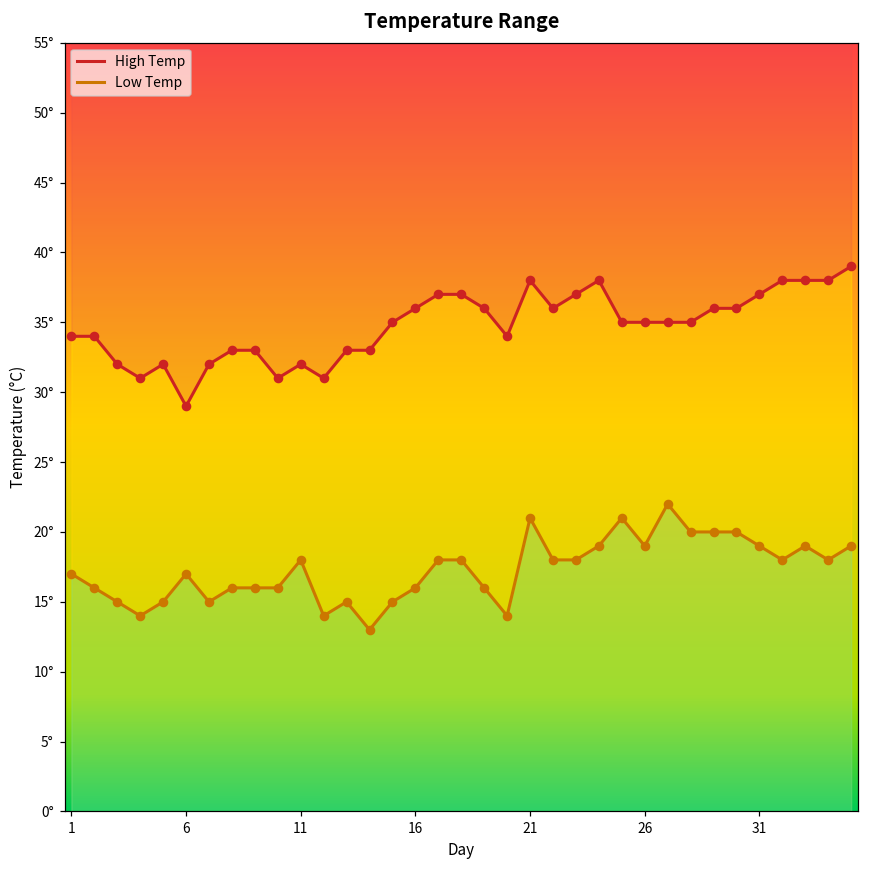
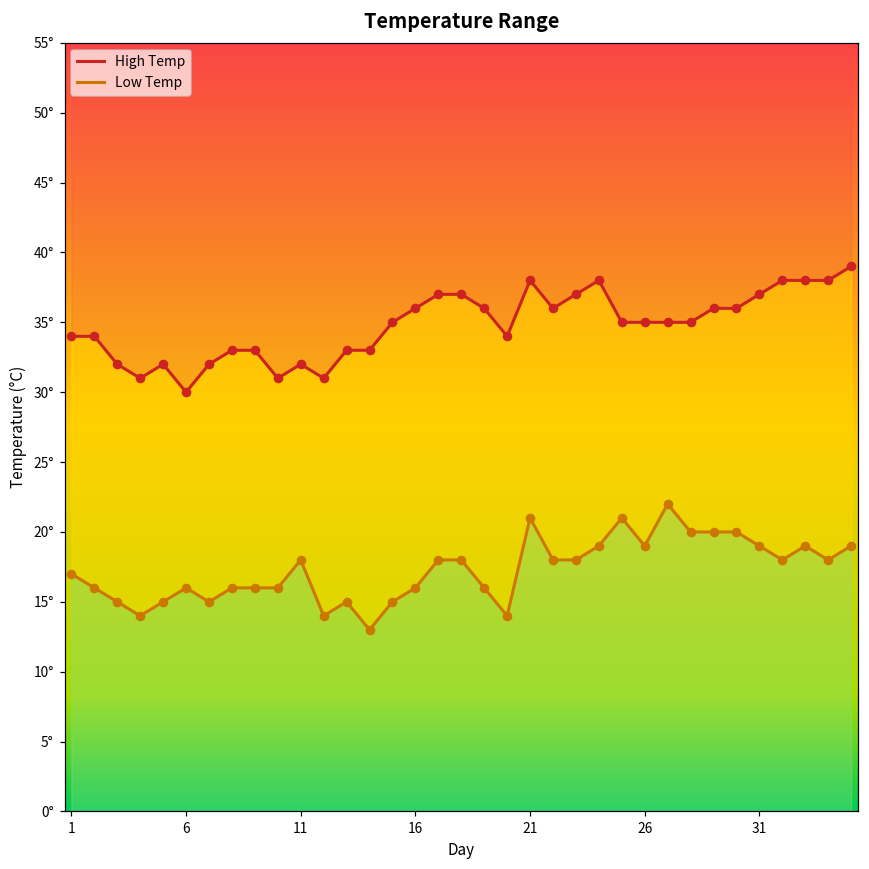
  {
    "High Temp": {
-     "6": "29°",
+     "6": "30°",
      "11": "32°",
      "16": "36°",
      "21": "38°",
      "26": "35°",
      "31": "37°"
    },
    "Low Temp": {
-     "6": "17°",
+     "6": "16°",
      "11": "18°",
      "16": "16°",
      "21": "21°",
      "26": "19°",
      "31": "19°"
    }
  }
